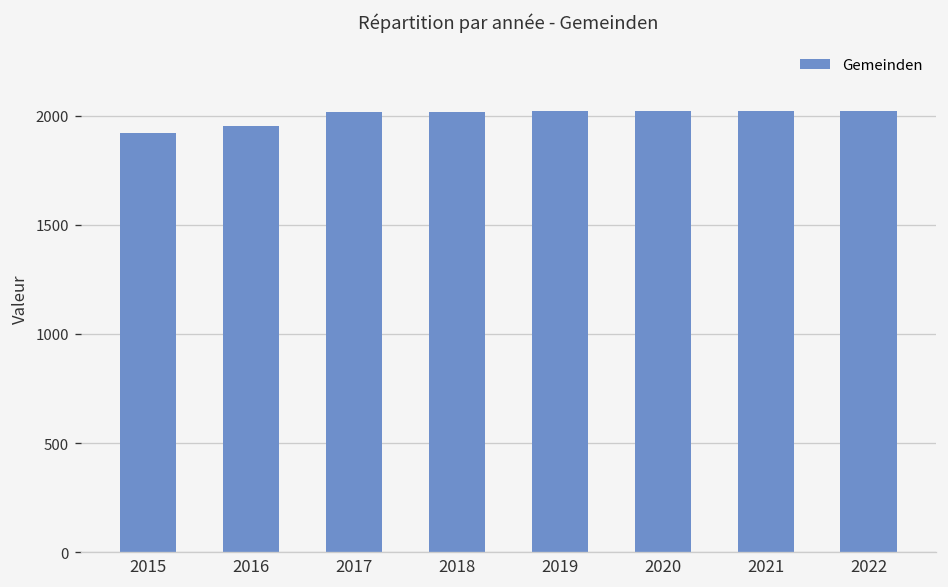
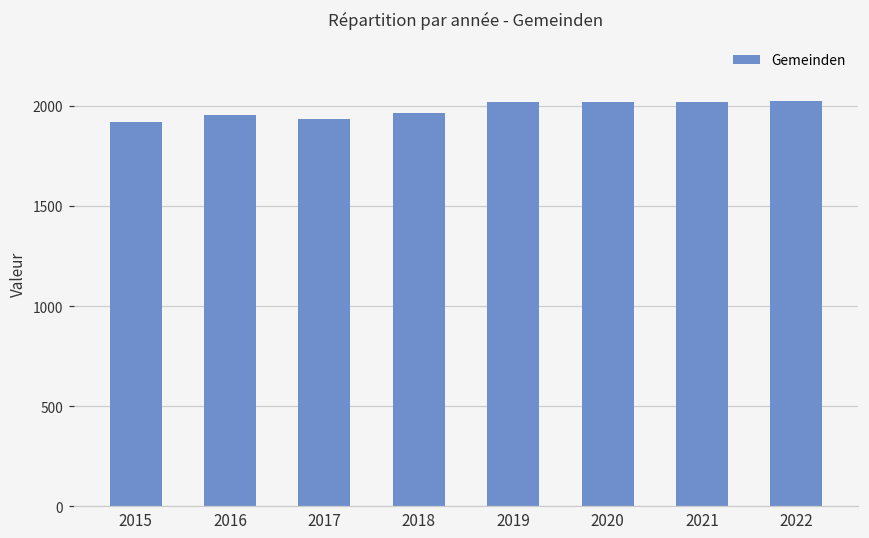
  {
    "2015": 1920,
    "2016": 1950,
-   "2017": 2020,
-   "2018": 2020,
+   "2017": 1930,
+   "2018": 1970,
    "2019": 2020,
    "2020": 2020,
    "2021": 2020,
    "2022": 2020
  }
